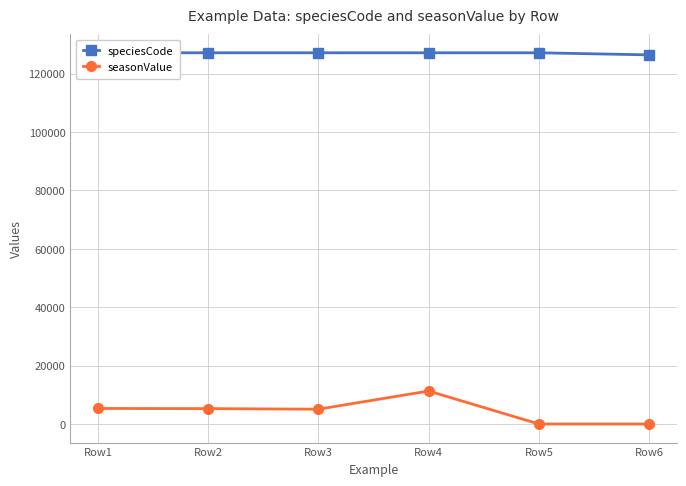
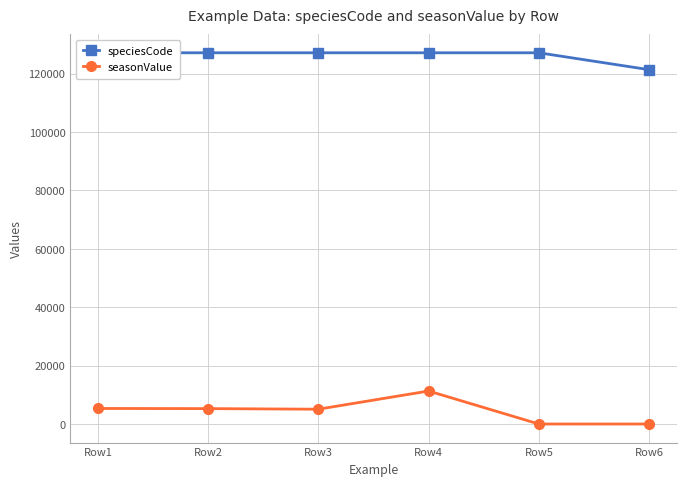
  {
    "speciesCode": {
      "Row2": 127000,
      "Row3": 127000,
      "Row4": 127000,
      "Row5": 127000,
-     "Row6": 126000
+     "Row6": 121000
    },
    "seasonValue": {
      "Row1": 5000,
      "Row2": 5000,
      "Row3": 5000,
      "Row4": 11000,
      "Row5": 0,
      "Row6": 0
    }
  }
